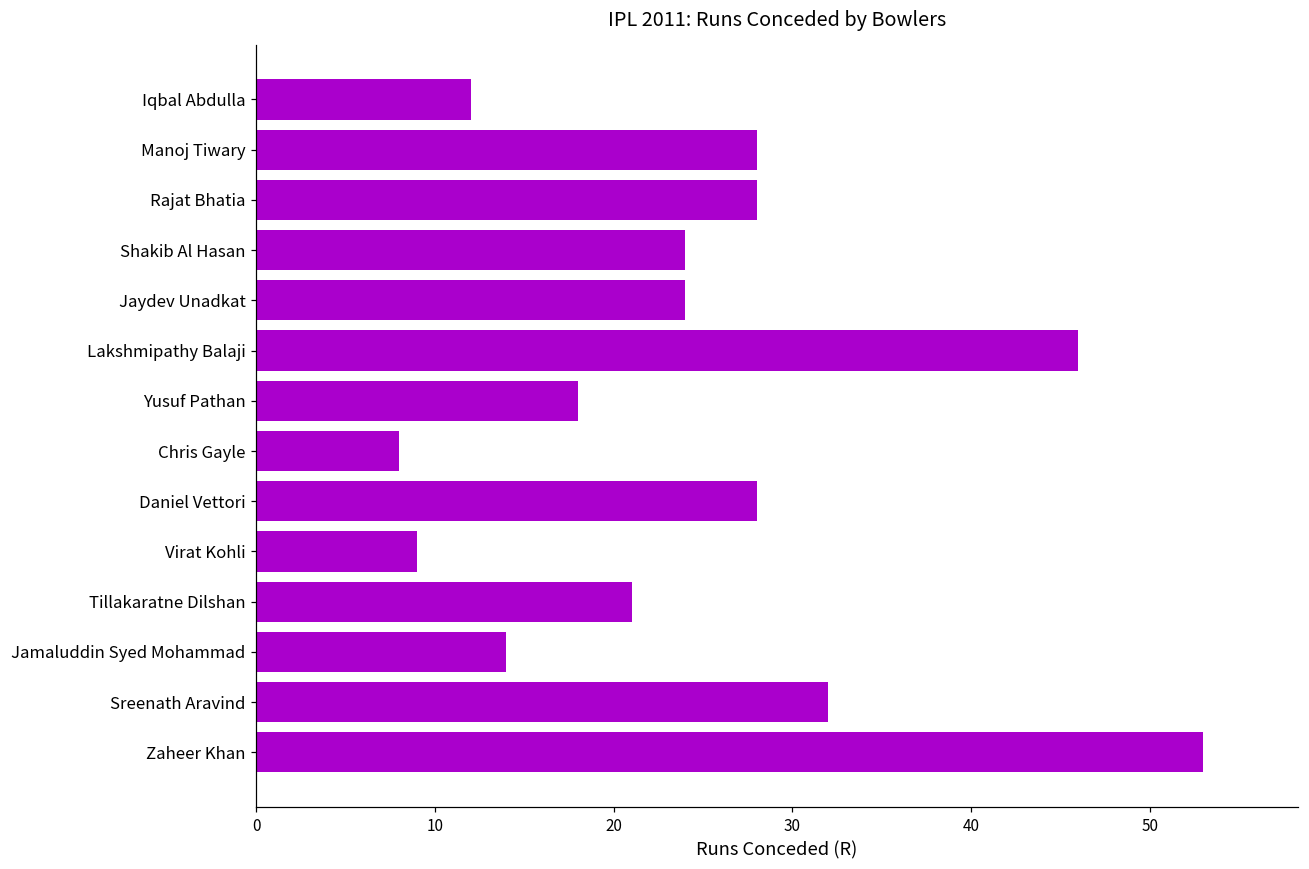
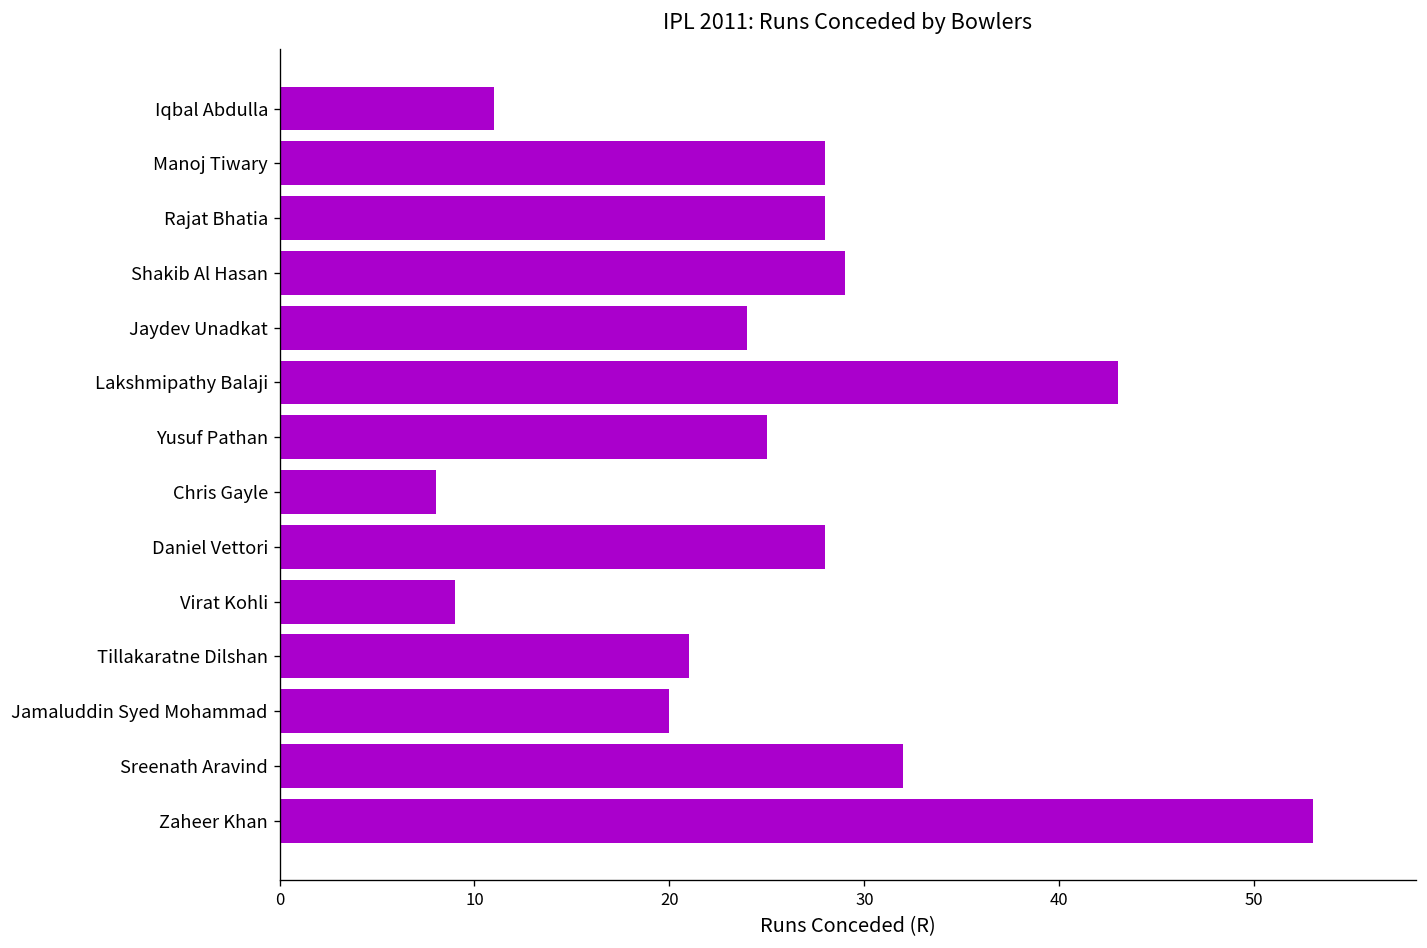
  {
-   "Iqbal Abdulla": 12,
+   "Iqbal Abdulla": 11,
    "Manoj Tiwary": 28,
    "Rajat Bhatia": 28,
-   "Shakib Al Hasan": 24,
+   "Shakib Al Hasan": 29,
    "Jaydev Unadkat": 24,
-   "Lakshmipathy Balaji": 46,
-   "Yusuf Pathan": 18,
+   "Lakshmipathy Balaji": 43,
+   "Yusuf Pathan": 25,
    "Chris Gayle": 8,
    "Daniel Vettori": 28,
    "Virat Kohli": 9,
    "Tillakaratne Dilshan": 21,
-   "Jamaluddin Syed Mohammad": 14,
+   "Jamaluddin Syed Mohammad": 20,
    "Sreenath Aravind": 32,
    "Zaheer Khan": 53
  }
